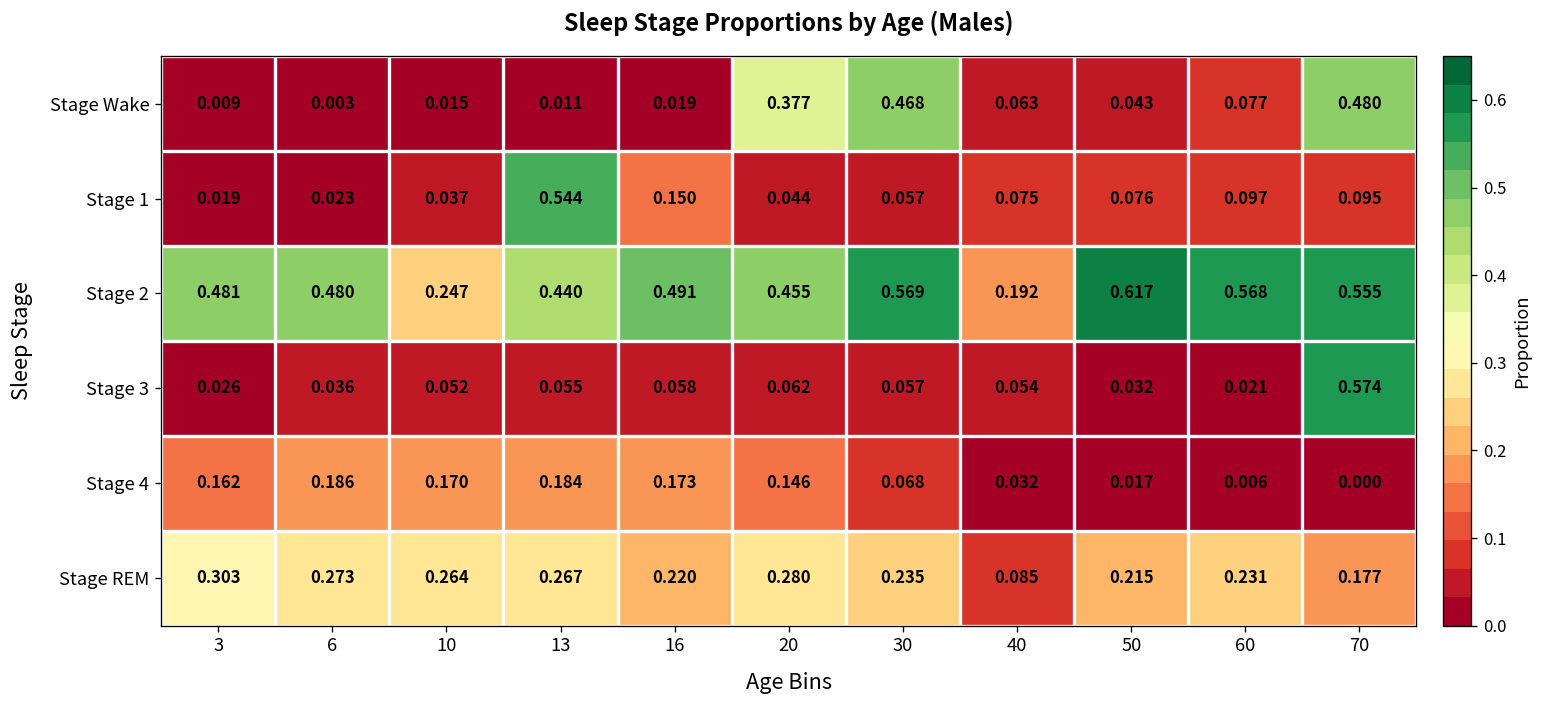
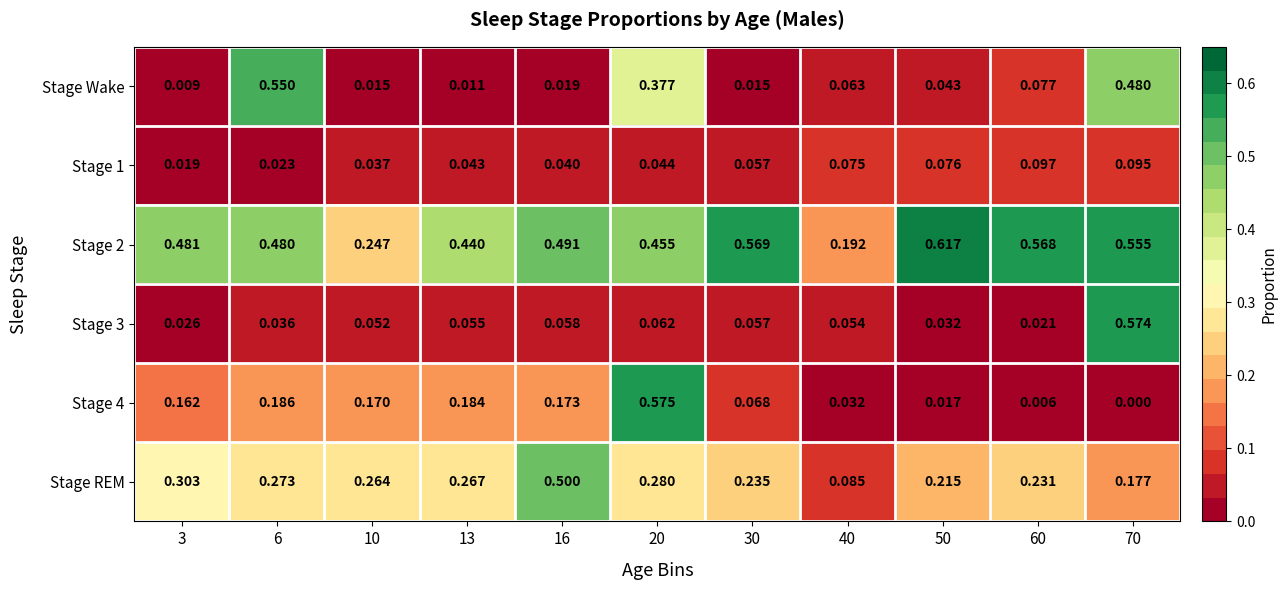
  {
    "Stage Wake": {
      "3": 0.009,
-     "6": 0.003,
+     "6": 0.550,
      "10": 0.015,
      "13": 0.011,
      "16": 0.019,
      "20": 0.377,
-     "30": 0.468,
+     "30": 0.015,
      "40": 0.063,
      "50": 0.043,
      "60": 0.077,
      "70": 0.480
    },
    "Stage 1": {
      "3": 0.019,
      "6": 0.023,
      "10": 0.037,
-     "13": 0.544,
-     "16": 0.150,
+     "13": 0.043,
+     "16": 0.040,
      "20": 0.044,
      "30": 0.057,
      "40": 0.075,
      "50": 0.076,
      "60": 0.097,
      "70": 0.095
    },
    "Stage 2": {
      "3": 0.481,
      "6": 0.480,
      "10": 0.247,
      "13": 0.440,
      "16": 0.491,
      "20": 0.455,
      "30": 0.569,
      "40": 0.192,
      "50": 0.617,
      "60": 0.568,
      "70": 0.555
    },
    "Stage 3": {
      "3": 0.026,
      "6": 0.036,
      "10": 0.052,
      "13": 0.055,
      "16": 0.058,
      "20": 0.062,
      "30": 0.057,
      "40": 0.054,
      "50": 0.032,
      "60": 0.021,
      "70": 0.574
    },
    "Stage 4": {
      "3": 0.162,
      "6": 0.186,
      "10": 0.170,
      "13": 0.184,
      "16": 0.173,
-     "20": 0.146,
+     "20": 0.575,
      "30": 0.068,
      "40": 0.032,
      "50": 0.017,
      "60": 0.006,
      "70": 0.000
    },
    "Stage REM": {
      "3": 0.303,
      "6": 0.273,
      "10": 0.264,
      "13": 0.267,
-     "16": 0.220,
+     "16": 0.500,
      "20": 0.280,
      "30": 0.235,
      "40": 0.085,
      "50": 0.215,
      "60": 0.231,
      "70": 0.177
    }
  }
